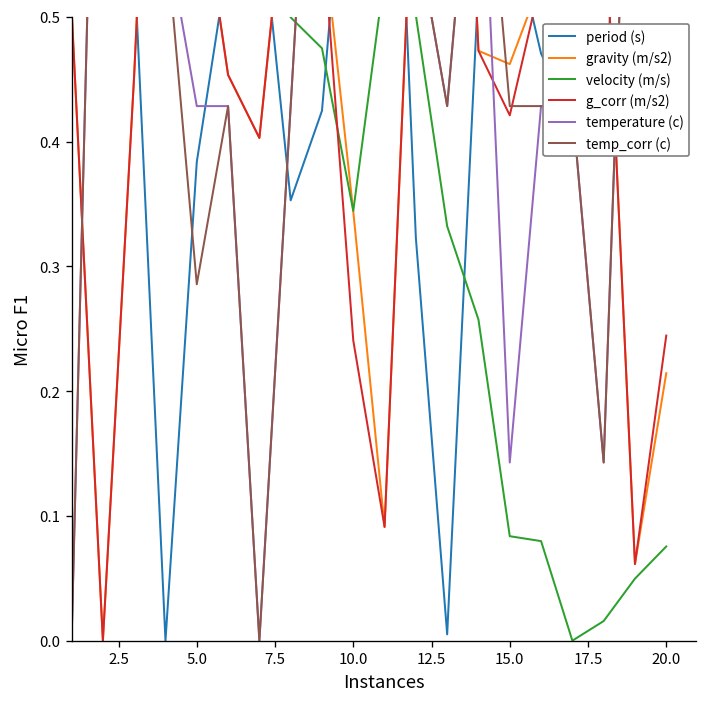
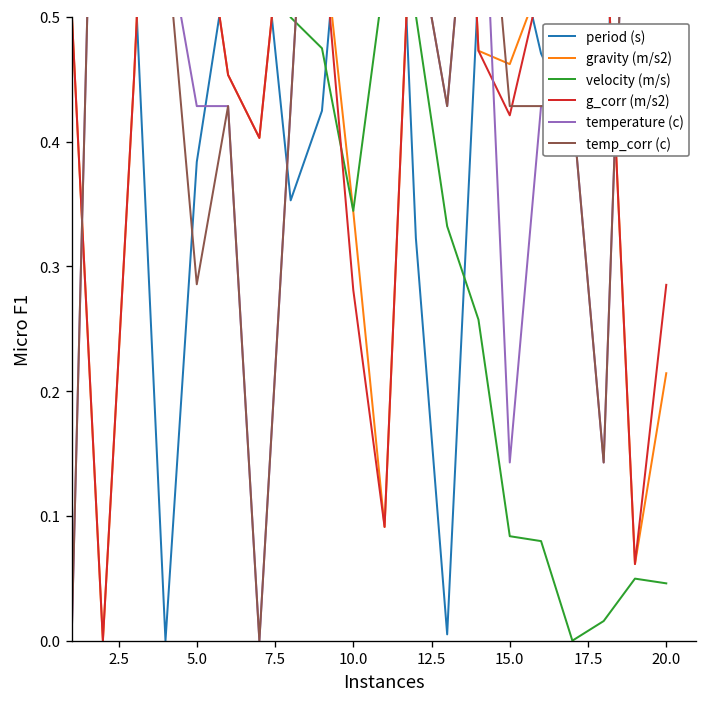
  {
    "period (s)": {
      "5.0": 0.384
    },
    "gravity (m/s2)": {
      "15.0": 0.462,
      "20.0": 0.214
    },
    "velocity (m/s)": {
      "15.0": 0.084,
-     "20.0": 0.076
+     "20.0": 0.046
    },
    "g_corr (m/s2)": {
-     "10.0": 0.241,
+     "10.0": 0.281,
      "15.0": 0.421,
-     "20.0": 0.245
+     "20.0": 0.285
    },
    "temperature (c)": {
      "5.0": 0.429,
      "15.0": 0.143
    },
    "temp_corr (c)": {
      "5.0": 0.286,
      "15.0": 0.429
    }
  }
